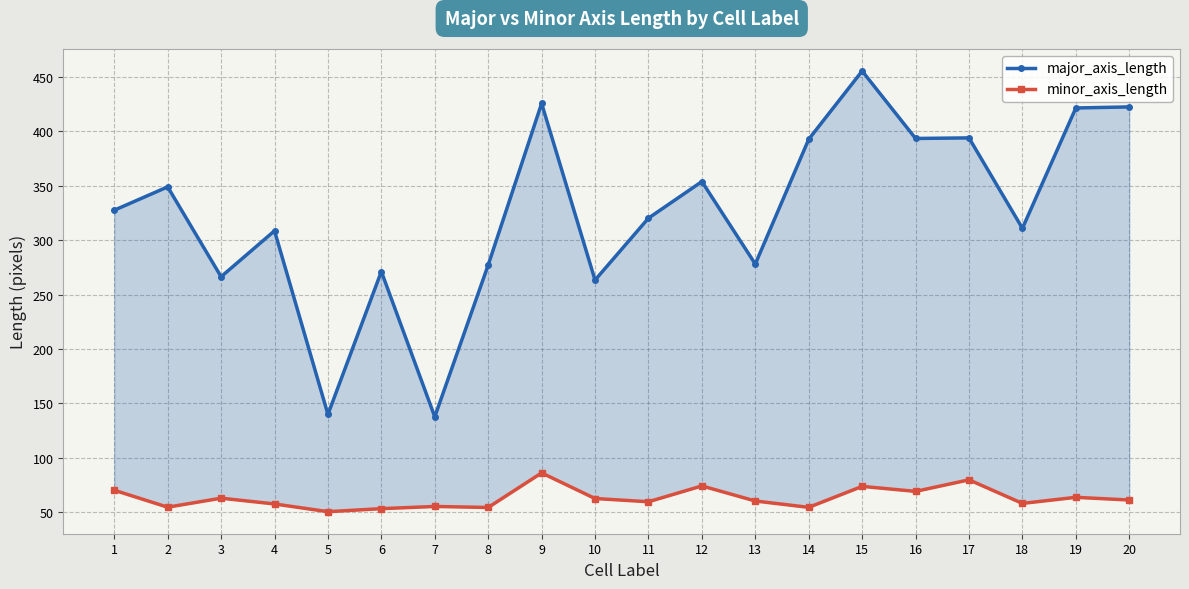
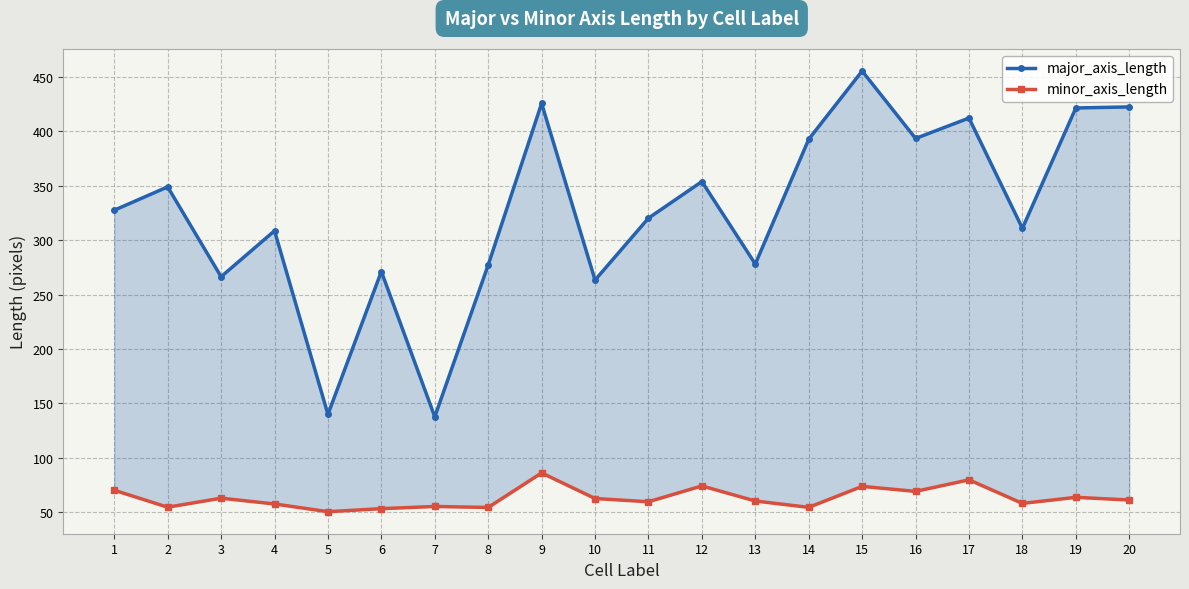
  {
    "major_axis_length": {
      "1": 327,
      "2": 349,
      "3": 266,
      "4": 309,
      "5": 140,
      "6": 271,
      "7": 138,
      "8": 277,
      "9": 426,
      "10": 263,
      "11": 320,
      "12": 354,
      "13": 278,
      "14": 393,
      "15": 455,
      "16": 393,
-     "17": 394,
+     "17": 412,
      "18": 311,
      "19": 421,
      "20": 422
    },
    "minor_axis_length": {
      "1": 70,
      "2": 55,
      "3": 63,
      "4": 58,
      "5": 50,
      "6": 53,
      "7": 55,
      "8": 54,
      "9": 86,
      "10": 63,
      "11": 60,
      "12": 74,
      "13": 60,
      "14": 54,
      "15": 74,
      "16": 69,
      "17": 80,
      "18": 58,
      "19": 64,
      "20": 61
    }
  }
